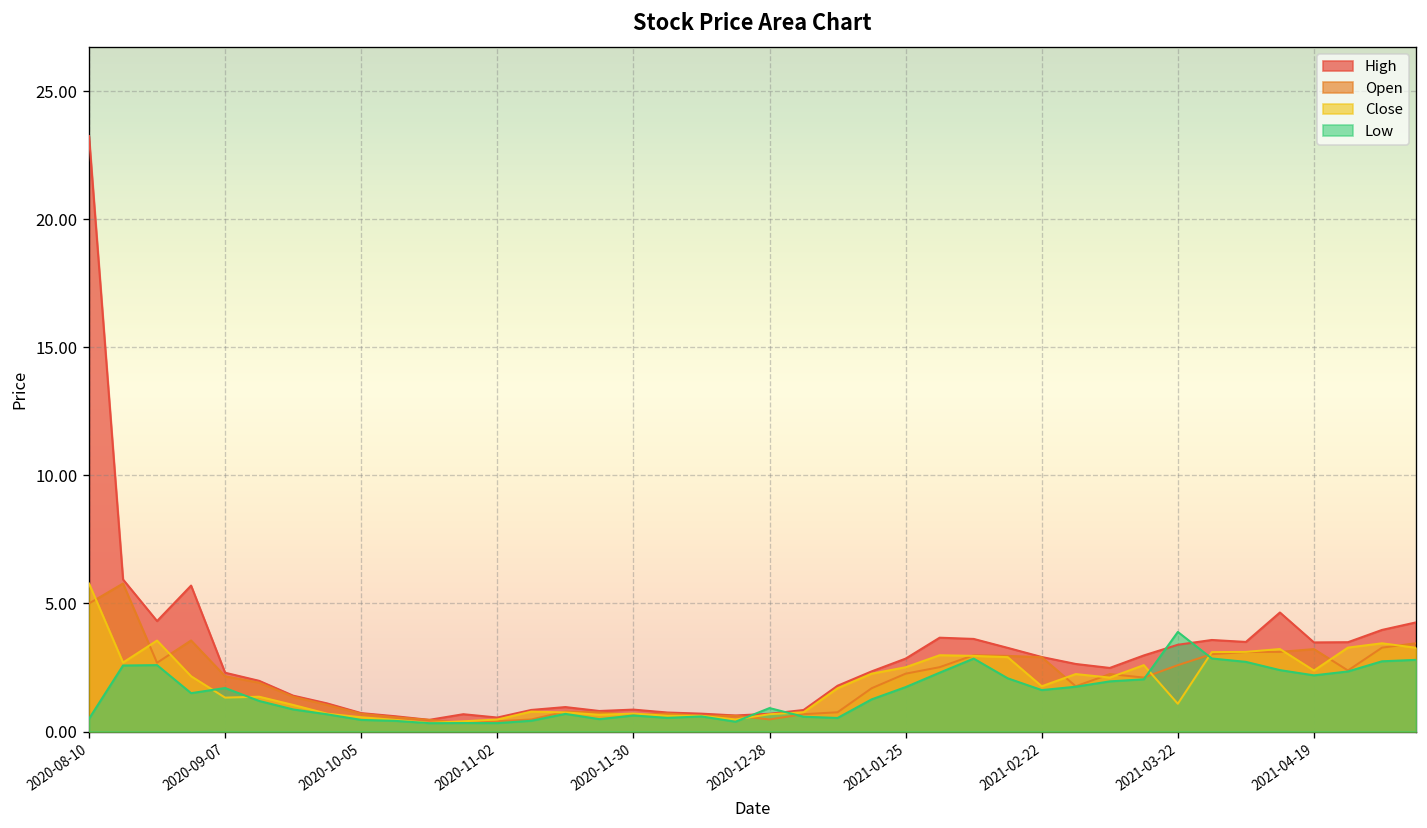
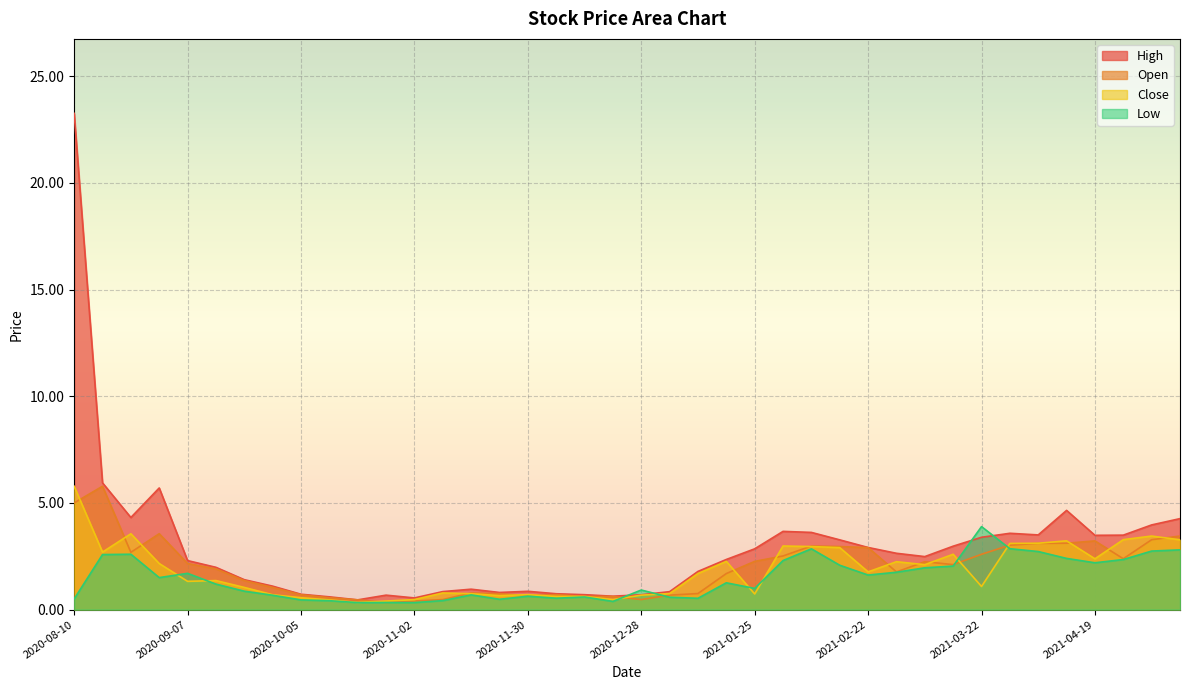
  {
    "Close": {
      "2020-08-10": 5.8,
      "2020-09-07": 1.3,
-     "2021-01-25": 2.5,
+     "2021-01-25": 0.7,
      "2021-02-22": 1.8,
      "2021-03-22": 1.1,
      "2021-04-19": 2.4
    },
    "Low": {
      "2020-08-10": 0.5,
      "2020-09-07": 1.7,
      "2020-12-28": 0.9,
-     "2021-01-25": 1.7,
+     "2021-01-25": 1.0,
      "2021-02-22": 1.6,
      "2021-03-22": 3.9,
      "2021-04-19": 2.2
    }
  }
